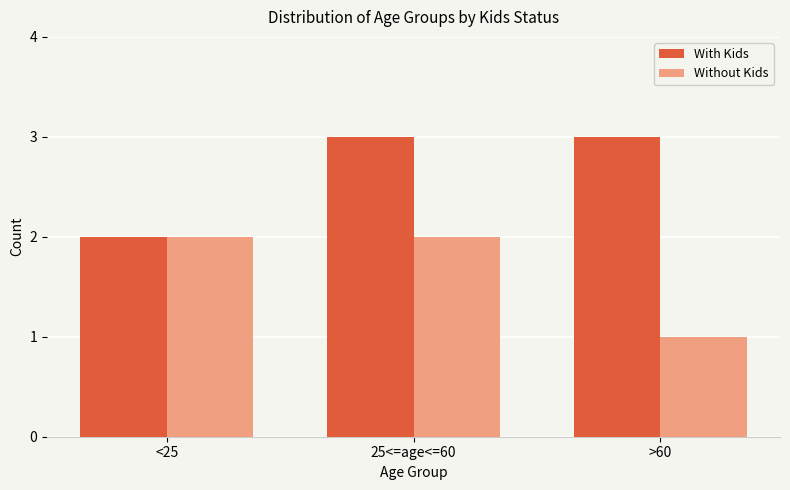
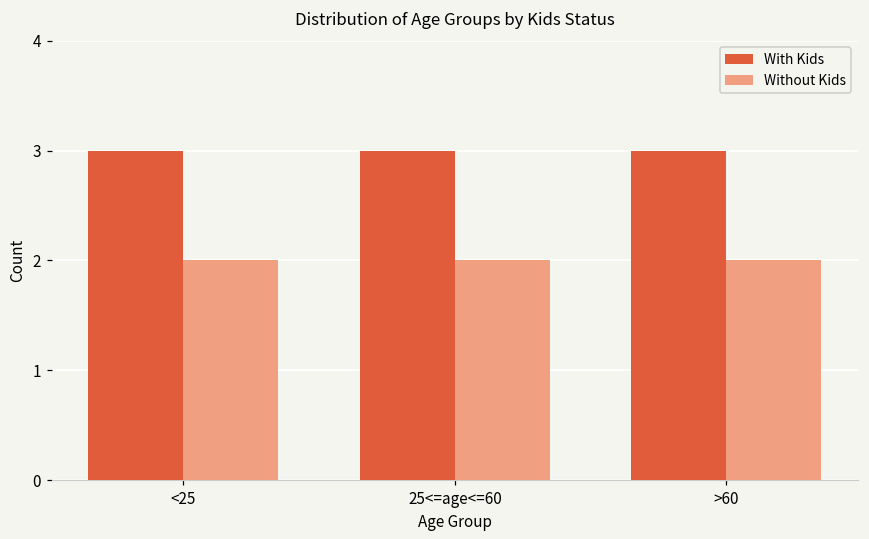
  {
    "With Kids": {
-     "<25": 2,
+     "<25": 3,
      "25<=age<=60": 3,
      ">60": 3
    },
    "Without Kids": {
      "<25": 2,
      "25<=age<=60": 2,
-     ">60": 1
+     ">60": 2
    }
  }
